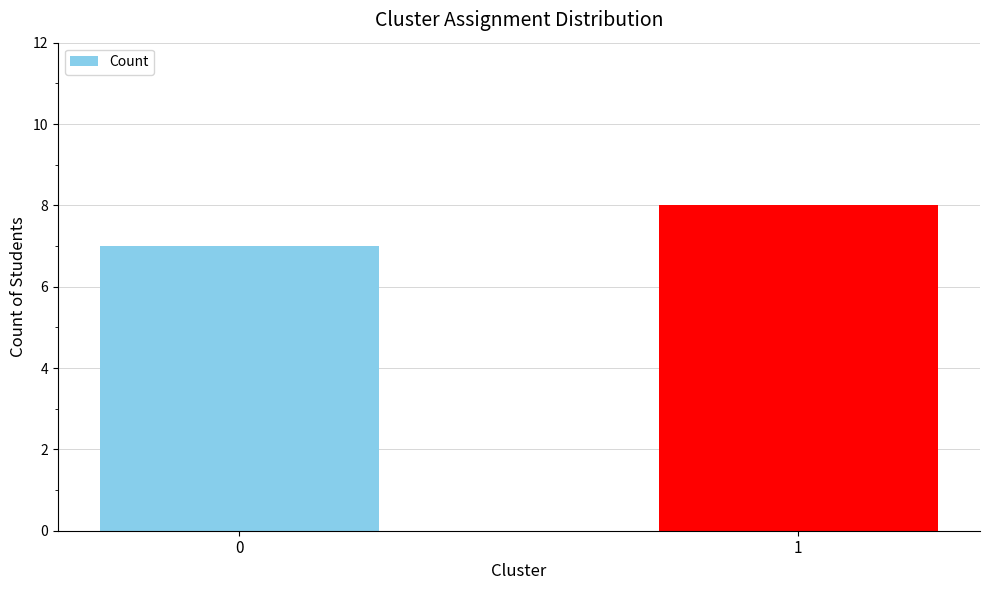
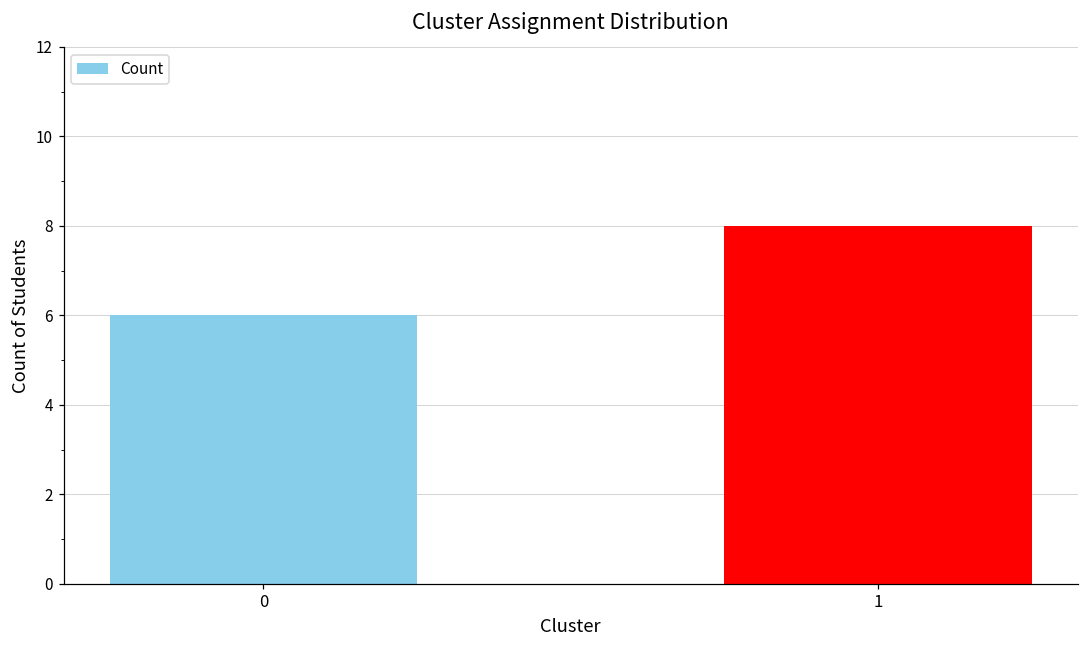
  {
-   "0": 7,
+   "0": 6,
    "1": 8
  }
